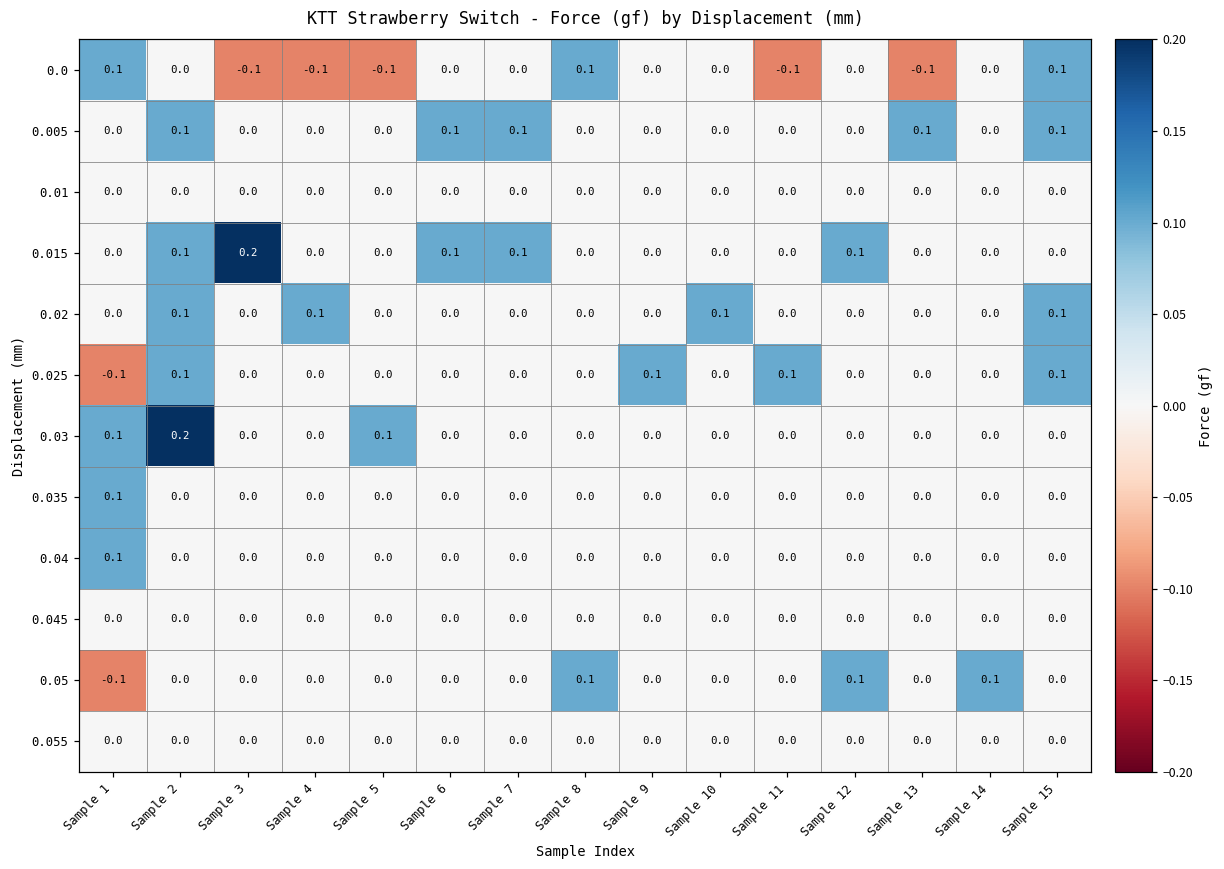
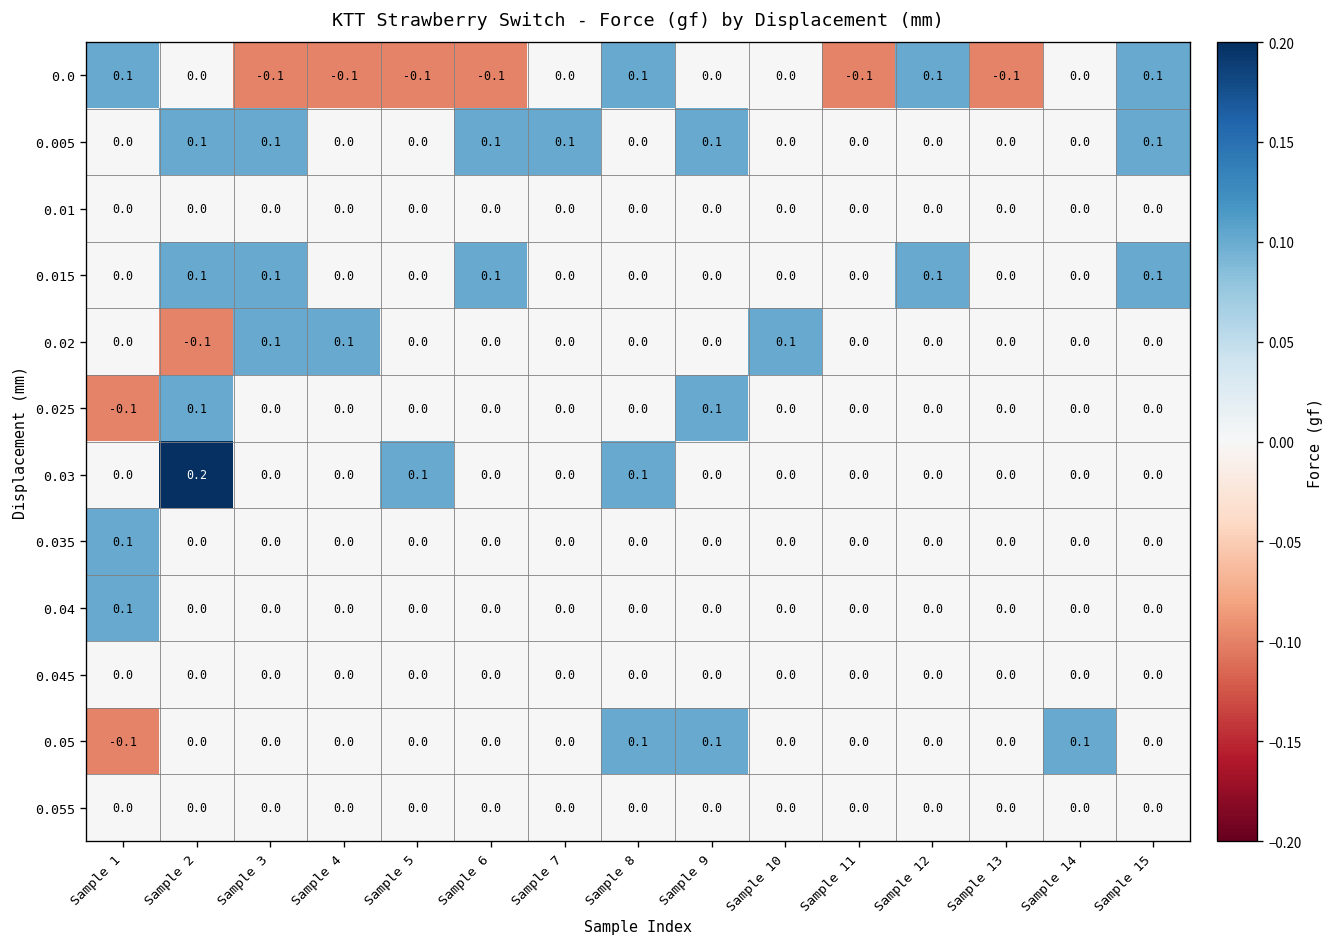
  {
    "0.0": {
      "Sample 1": 0.1,
      "Sample 2": 0.0,
      "Sample 3": -0.1,
      "Sample 4": -0.1,
      "Sample 5": -0.1,
-     "Sample 6": 0.0,
+     "Sample 6": -0.1,
      "Sample 7": 0.0,
      "Sample 8": 0.1,
      "Sample 9": 0.0,
      "Sample 10": 0.0,
      "Sample 11": -0.1,
-     "Sample 12": 0.0,
+     "Sample 12": 0.1,
      "Sample 13": -0.1,
      "Sample 14": 0.0,
      "Sample 15": 0.1
    },
    "0.005": {
      "Sample 1": 0.0,
      "Sample 2": 0.1,
-     "Sample 3": 0.0,
+     "Sample 3": 0.1,
      "Sample 4": 0.0,
      "Sample 5": 0.0,
      "Sample 6": 0.1,
      "Sample 7": 0.1,
      "Sample 8": 0.0,
-     "Sample 9": 0.0,
+     "Sample 9": 0.1,
      "Sample 10": 0.0,
      "Sample 11": 0.0,
      "Sample 12": 0.0,
-     "Sample 13": 0.1,
+     "Sample 13": 0.0,
      "Sample 14": 0.0,
      "Sample 15": 0.1
    },
    "0.01": {
      "Sample 1": 0.0,
      "Sample 2": 0.0,
      "Sample 3": 0.0,
      "Sample 4": 0.0,
      "Sample 5": 0.0,
      "Sample 6": 0.0,
      "Sample 7": 0.0,
      "Sample 8": 0.0,
      "Sample 9": 0.0,
      "Sample 10": 0.0,
      "Sample 11": 0.0,
      "Sample 12": 0.0,
      "Sample 13": 0.0,
      "Sample 14": 0.0,
      "Sample 15": 0.0
    },
    "0.015": {
      "Sample 1": 0.0,
      "Sample 2": 0.1,
-     "Sample 3": 0.2,
+     "Sample 3": 0.1,
      "Sample 4": 0.0,
      "Sample 5": 0.0,
      "Sample 6": 0.1,
-     "Sample 7": 0.1,
+     "Sample 7": 0.0,
      "Sample 8": 0.0,
      "Sample 9": 0.0,
      "Sample 10": 0.0,
      "Sample 11": 0.0,
      "Sample 12": 0.1,
      "Sample 13": 0.0,
      "Sample 14": 0.0,
-     "Sample 15": 0.0
+     "Sample 15": 0.1
    },
    "0.02": {
      "Sample 1": 0.0,
-     "Sample 2": 0.1,
-     "Sample 3": 0.0,
+     "Sample 2": -0.1,
+     "Sample 3": 0.1,
      "Sample 4": 0.1,
      "Sample 5": 0.0,
      "Sample 6": 0.0,
      "Sample 7": 0.0,
      "Sample 8": 0.0,
      "Sample 9": 0.0,
      "Sample 10": 0.1,
      "Sample 11": 0.0,
      "Sample 12": 0.0,
      "Sample 13": 0.0,
      "Sample 14": 0.0,
-     "Sample 15": 0.1
+     "Sample 15": 0.0
    },
    "0.025": {
      "Sample 1": -0.1,
      "Sample 2": 0.1,
      "Sample 3": 0.0,
      "Sample 4": 0.0,
      "Sample 5": 0.0,
      "Sample 6": 0.0,
      "Sample 7": 0.0,
      "Sample 8": 0.0,
      "Sample 9": 0.1,
      "Sample 10": 0.0,
-     "Sample 11": 0.1,
+     "Sample 11": 0.0,
      "Sample 12": 0.0,
      "Sample 13": 0.0,
      "Sample 14": 0.0,
-     "Sample 15": 0.1
+     "Sample 15": 0.0
    },
    "0.03": {
-     "Sample 1": 0.1,
+     "Sample 1": 0.0,
      "Sample 2": 0.2,
      "Sample 3": 0.0,
      "Sample 4": 0.0,
      "Sample 5": 0.1,
      "Sample 6": 0.0,
      "Sample 7": 0.0,
-     "Sample 8": 0.0,
+     "Sample 8": 0.1,
      "Sample 9": 0.0,
      "Sample 10": 0.0,
      "Sample 11": 0.0,
      "Sample 12": 0.0,
      "Sample 13": 0.0,
      "Sample 14": 0.0,
      "Sample 15": 0.0
    },
    "0.035": {
      "Sample 1": 0.1,
      "Sample 2": 0.0,
      "Sample 3": 0.0,
      "Sample 4": 0.0,
      "Sample 5": 0.0,
      "Sample 6": 0.0,
      "Sample 7": 0.0,
      "Sample 8": 0.0,
      "Sample 9": 0.0,
      "Sample 10": 0.0,
      "Sample 11": 0.0,
      "Sample 12": 0.0,
      "Sample 13": 0.0,
      "Sample 14": 0.0,
      "Sample 15": 0.0
    },
    "0.04": {
      "Sample 1": 0.1,
      "Sample 2": 0.0,
      "Sample 3": 0.0,
      "Sample 4": 0.0,
      "Sample 5": 0.0,
      "Sample 6": 0.0,
      "Sample 7": 0.0,
      "Sample 8": 0.0,
      "Sample 9": 0.0,
      "Sample 10": 0.0,
      "Sample 11": 0.0,
      "Sample 12": 0.0,
      "Sample 13": 0.0,
      "Sample 14": 0.0,
      "Sample 15": 0.0
    },
    "0.045": {
      "Sample 1": 0.0,
      "Sample 2": 0.0,
      "Sample 3": 0.0,
      "Sample 4": 0.0,
      "Sample 5": 0.0,
      "Sample 6": 0.0,
      "Sample 7": 0.0,
      "Sample 8": 0.0,
      "Sample 9": 0.0,
      "Sample 10": 0.0,
      "Sample 11": 0.0,
      "Sample 12": 0.0,
      "Sample 13": 0.0,
      "Sample 14": 0.0,
      "Sample 15": 0.0
    },
    "0.05": {
      "Sample 1": -0.1,
      "Sample 2": 0.0,
      "Sample 3": 0.0,
      "Sample 4": 0.0,
      "Sample 5": 0.0,
      "Sample 6": 0.0,
      "Sample 7": 0.0,
      "Sample 8": 0.1,
-     "Sample 9": 0.0,
+     "Sample 9": 0.1,
      "Sample 10": 0.0,
      "Sample 11": 0.0,
-     "Sample 12": 0.1,
+     "Sample 12": 0.0,
      "Sample 13": 0.0,
      "Sample 14": 0.1,
      "Sample 15": 0.0
    },
    "0.055": {
      "Sample 1": 0.0,
      "Sample 2": 0.0,
      "Sample 3": 0.0,
      "Sample 4": 0.0,
      "Sample 5": 0.0,
      "Sample 6": 0.0,
      "Sample 7": 0.0,
      "Sample 8": 0.0,
      "Sample 9": 0.0,
      "Sample 10": 0.0,
      "Sample 11": 0.0,
      "Sample 12": 0.0,
      "Sample 13": 0.0,
      "Sample 14": 0.0,
      "Sample 15": 0.0
    }
  }
